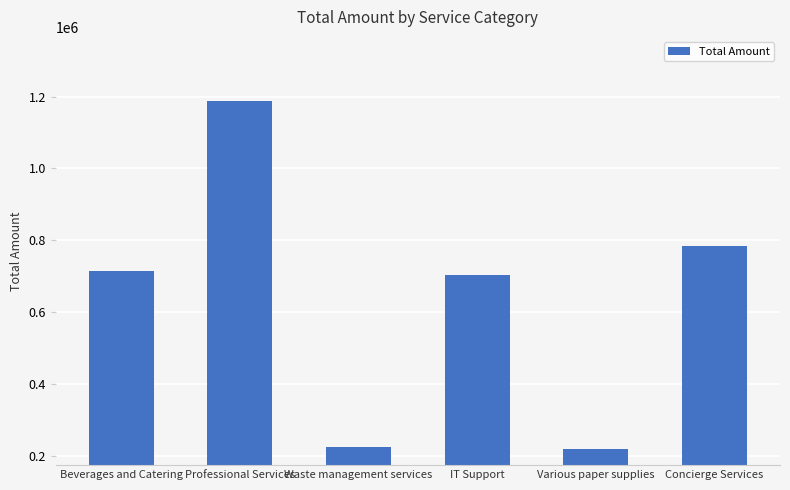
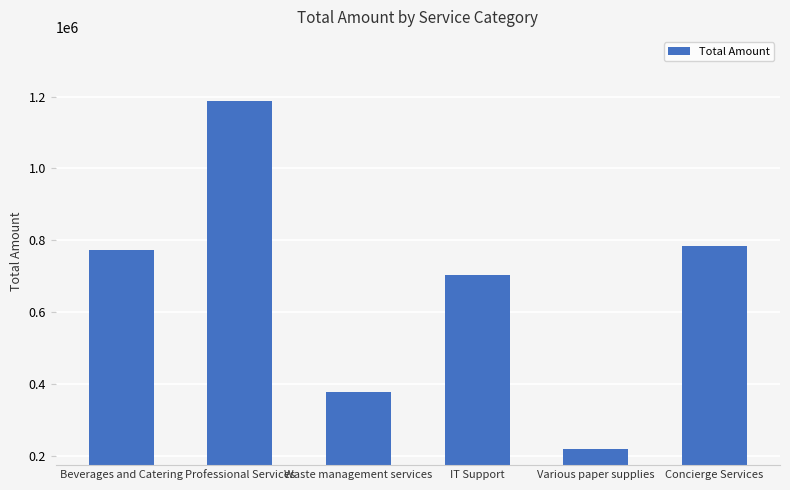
  {
-   "Beverages and Catering": 710000,
+   "Beverages and Catering": 770000,
    "Professional Services": 1190000,
-   "Waste management services": 220000,
+   "Waste management services": 380000,
    "IT Support": 700000,
    "Various paper supplies": 220000,
    "Concierge Services": 780000
  }
